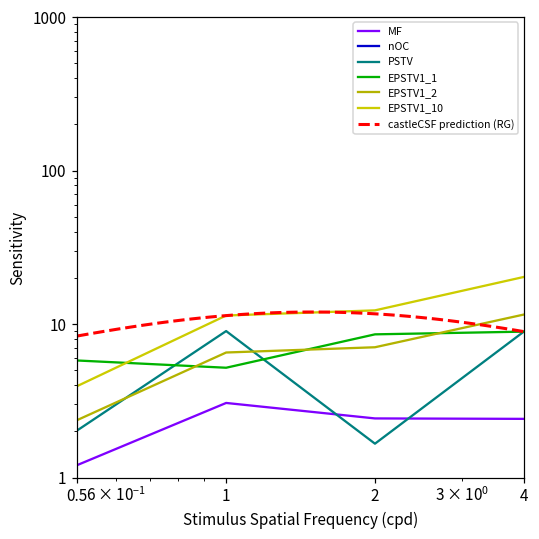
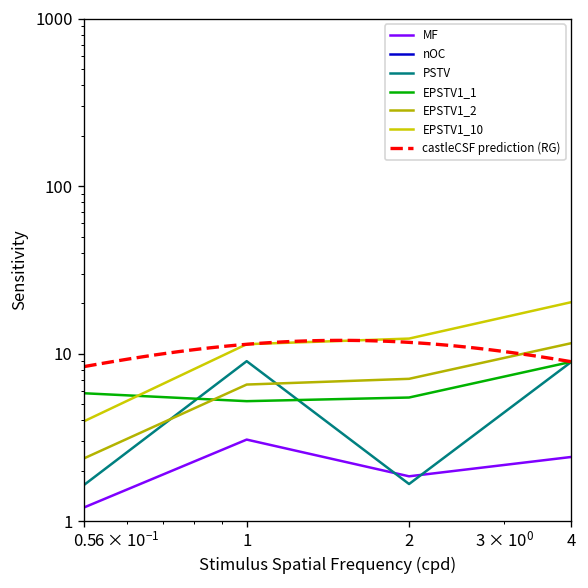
  {
    "MF": {
      "0.5": 1.2,
      "1": 3.1,
-     "2": 2.4,
+     "2": 1.9,
      "4": 2.4
    },
    "PSTV": {
-     "0.5": 2.0,
+     "0.5": 1.7,
      "1": 9,
      "2": 1.7
    },
    "EPSTV1_1": {
      "0.5": 5.8,
      "1": 5.2,
-     "2": 9
+     "2": 5.5
    },
    "castleCSF prediction (RG)": {
      "0.5": 8
    }
  }
